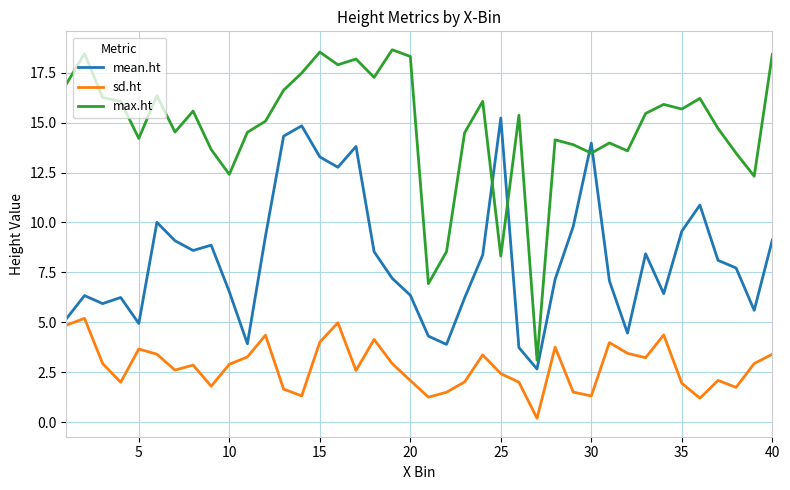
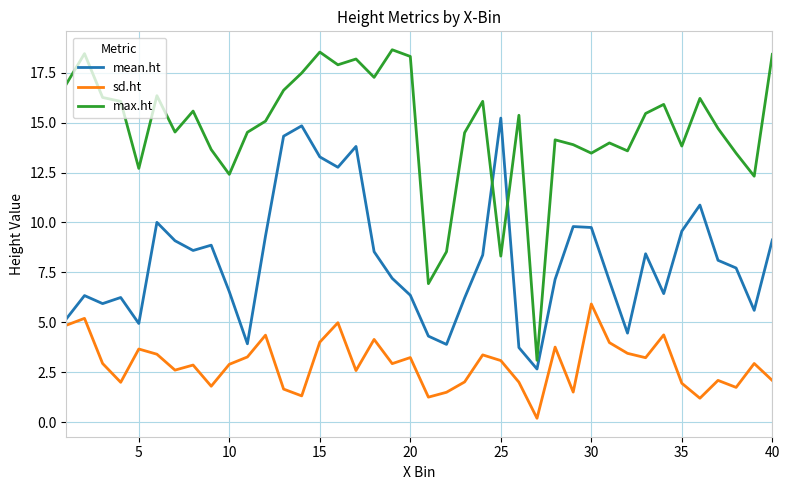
  {
    "mean.ht": {
      "5": 4.9,
      "10": 6.5,
      "15": 13.3,
      "20": 6.4,
      "25": 15.2,
-     "30": 14.0,
+     "30": 9.7,
      "35": 9.6,
      "40": 9.1
    },
    "sd.ht": {
      "5": 3.7,
      "10": 2.9,
      "15": 4.0,
-     "20": 2.1,
-     "25": 2.4,
-     "30": 1.3,
+     "20": 3.2,
+     "25": 3.1,
+     "30": 5.9,
      "35": 2.0,
-     "40": 3.4
+     "40": 2.1
    },
    "max.ht": {
-     "5": 14.2,
+     "5": 12.7,
      "10": 12.4,
      "15": 18.5,
      "20": 18.3,
      "25": 8.3,
      "30": 13.5,
-     "35": 15.7,
+     "35": 13.8,
      "40": 18.4
    }
  }
